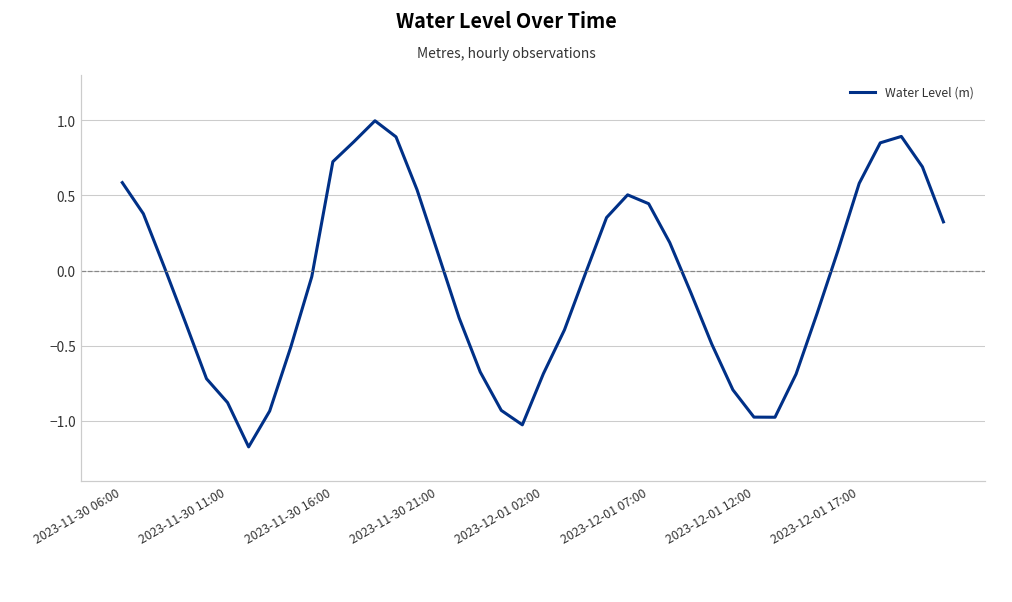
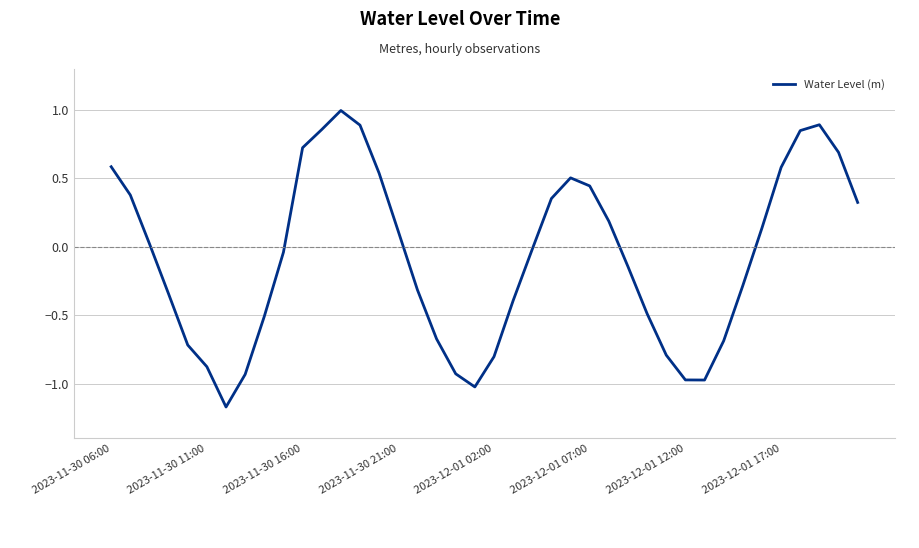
  {
    "2023-11-30 06:00": 0.59,
    "2023-11-30 11:00": -0.88,
    "2023-11-30 16:00": 0.72,
    "2023-11-30 21:00": 0.11,
-   "2023-12-01 02:00": -0.68,
+   "2023-12-01 02:00": -0.80,
    "2023-12-01 07:00": 0.45,
    "2023-12-01 12:00": -0.97,
    "2023-12-01 17:00": 0.58
  }
